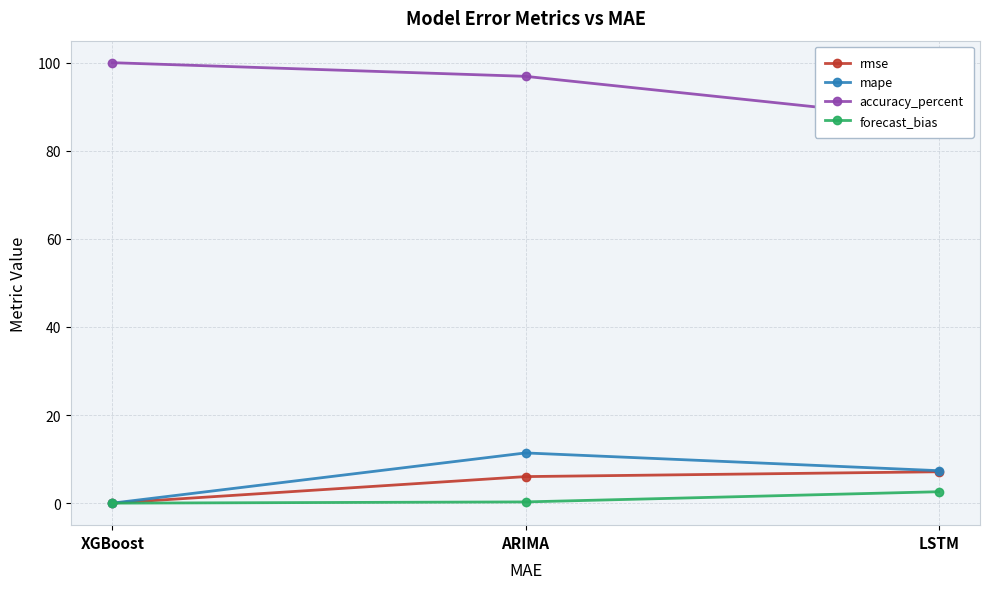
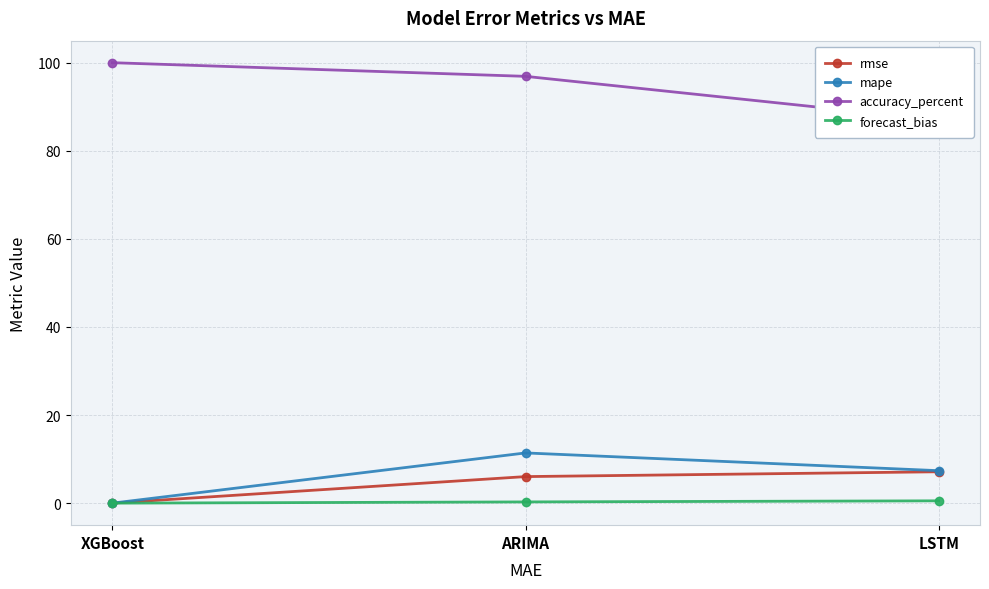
  {
    "rmse": {
      "ARIMA": 6
    },
    "mape": {
      "ARIMA": 11
    },
    "accuracy_percent": {
      "XGBoost": 100,
      "ARIMA": 97
    },
    "forecast_bias": {
      "ARIMA": 0,
-     "LSTM": 3
+     "LSTM": 1
    }
  }
